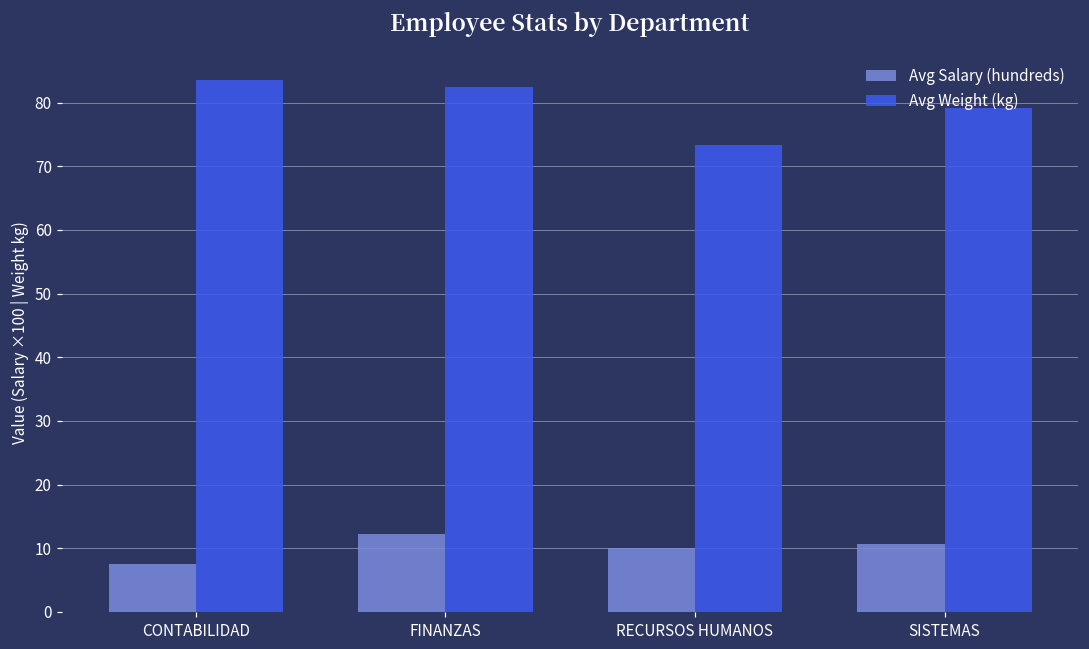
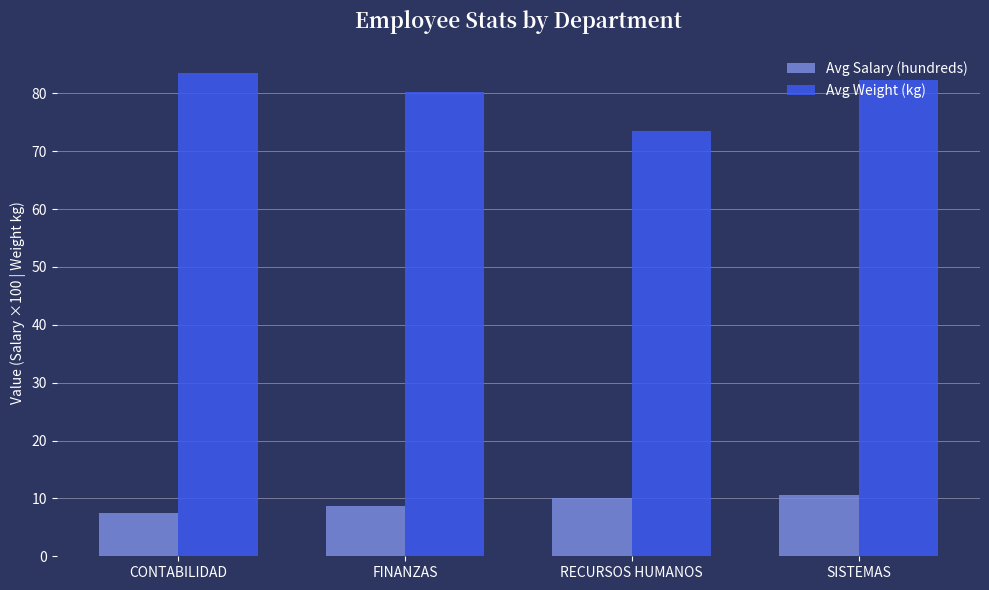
  {
    "Avg Salary (hundreds)": {
      "CONTABILIDAD": 8,
-     "FINANZAS": 12,
+     "FINANZAS": 9,
      "RECURSOS HUMANOS": 10,
      "SISTEMAS": 11
    },
    "Avg Weight (kg)": {
      "CONTABILIDAD": 84,
-     "FINANZAS": 82,
+     "FINANZAS": 80,
      "RECURSOS HUMANOS": 73,
-     "SISTEMAS": 79
+     "SISTEMAS": 82
    }
  }
